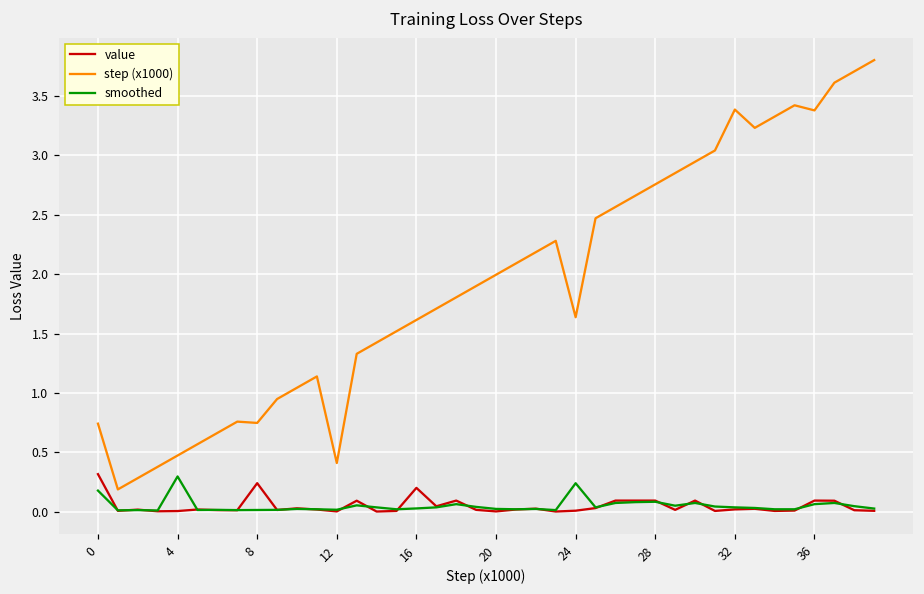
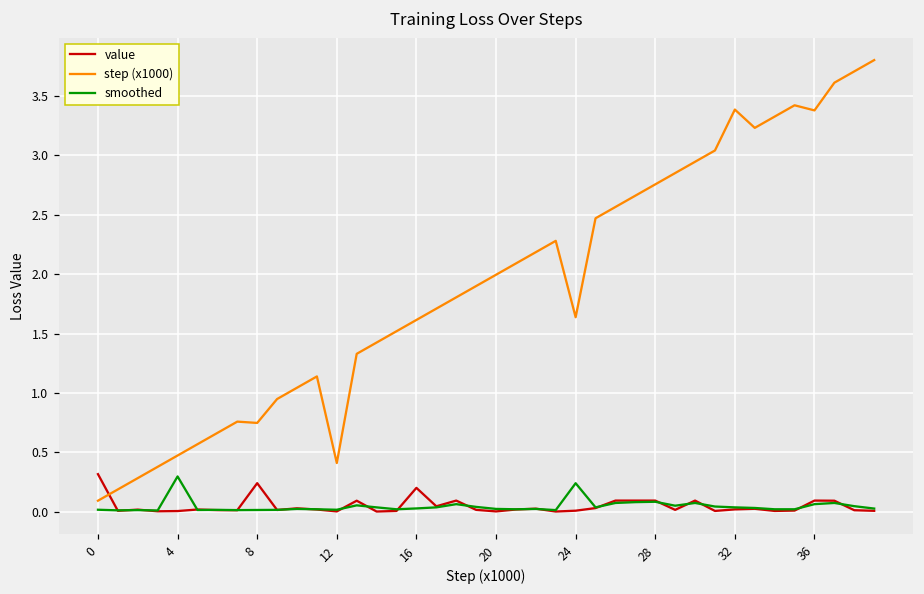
  {
    "value": {
      "0": 0.32,
      "4": 0.01,
      "8": 0.24,
      "16": 0.20,
      "24": 0.01,
      "36": 0.09
    },
    "step (x1000)": {
-     "0": 0.74,
+     "0": 0.09,
      "4": 0.47,
      "8": 0.75,
      "12": 0.41,
      "16": 1.61,
      "20": 1.99,
      "24": 1.64,
      "28": 2.75,
      "32": 3.38,
      "36": 3.38
    },
    "smoothed": {
-     "0": 0.18,
+     "0": 0.02,
      "4": 0.30,
      "8": 0.02,
      "16": 0.03,
      "24": 0.24,
      "36": 0.07
    }
  }
